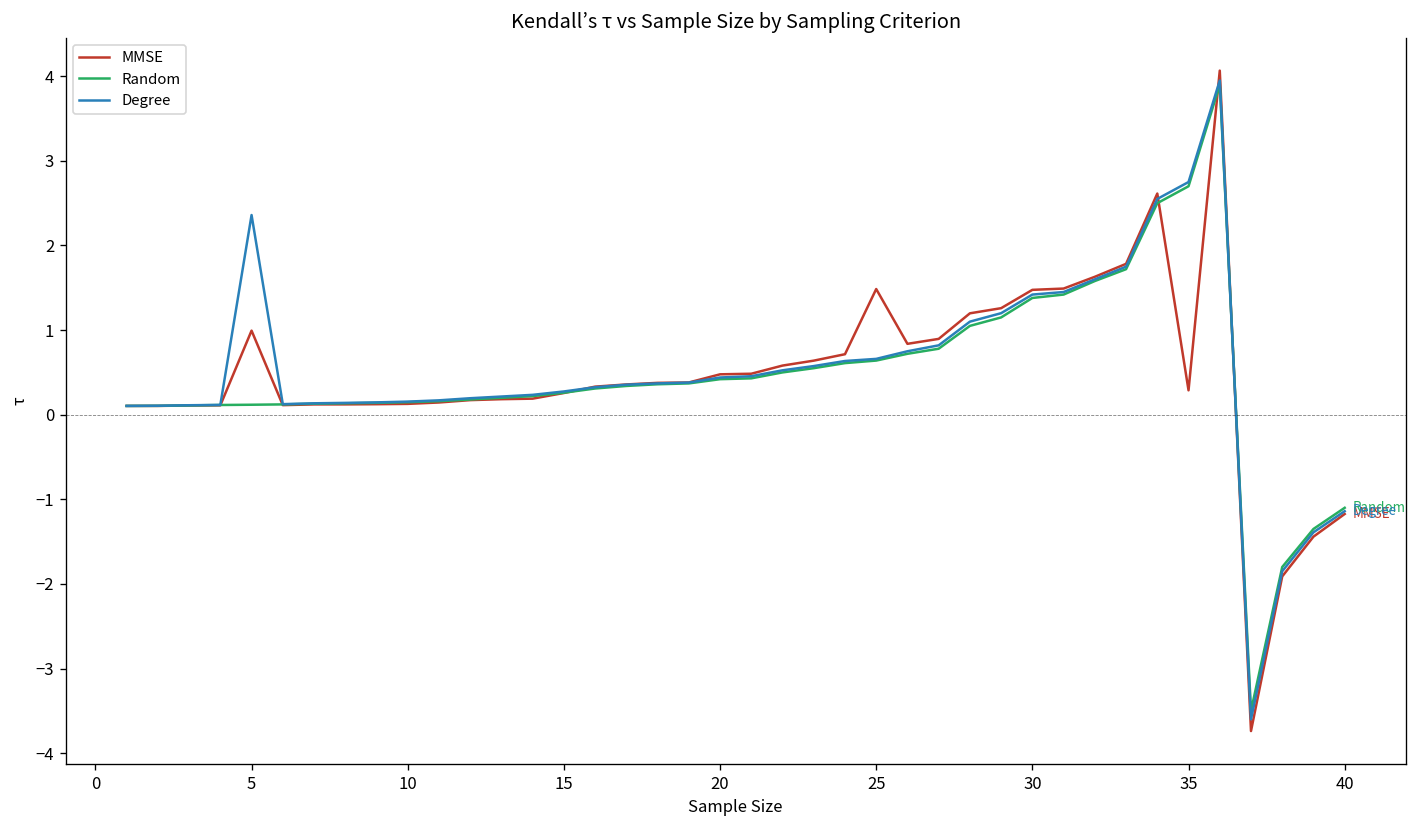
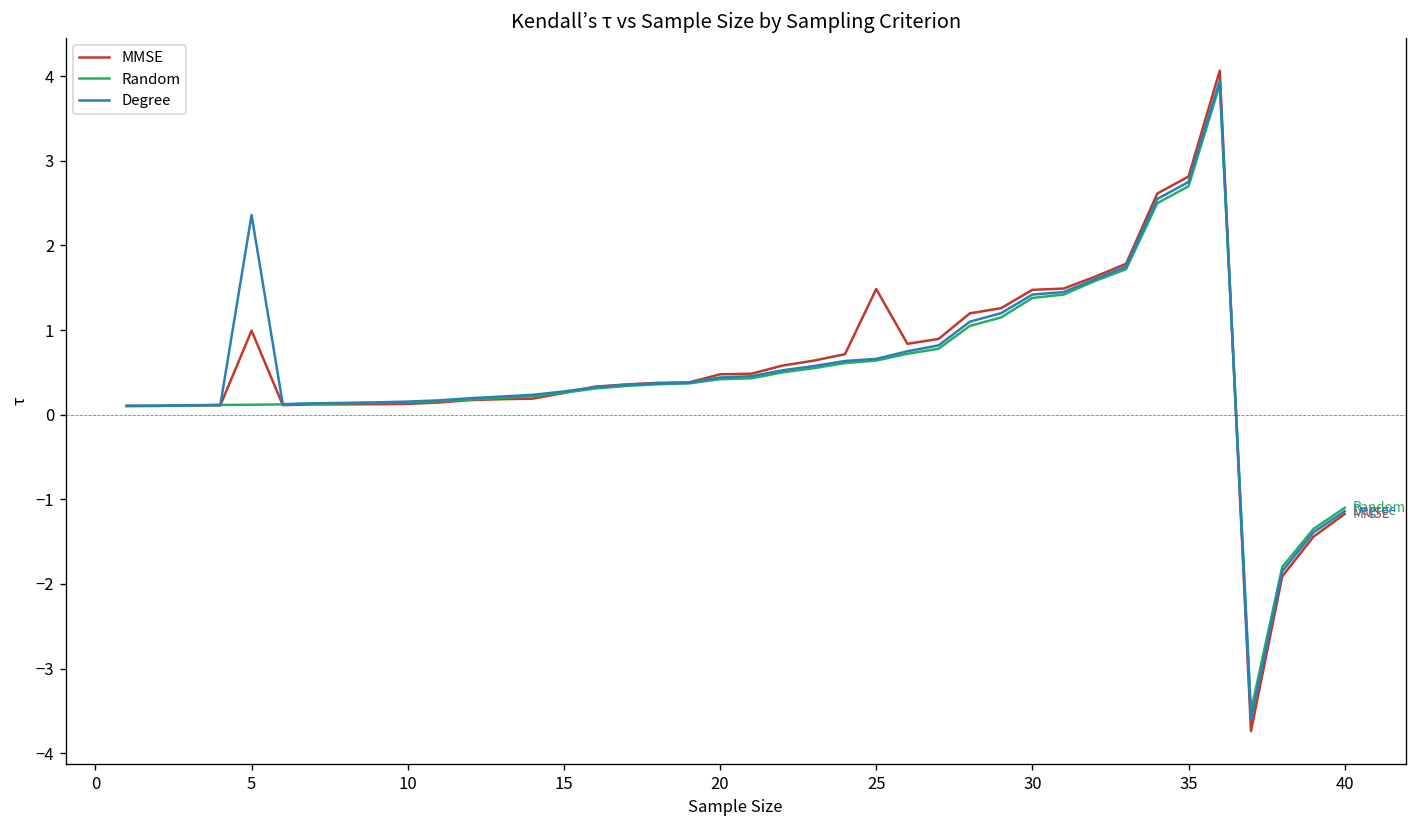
  {
    "MMSE": {
      "5": 1.0,
      "20": 0.5,
      "25": 1.5,
      "30": 1.5,
-     "35": 0.3
+     "35": 2.8
    },
    "Random": {
      "5": 0.1,
      "30": 1.4,
      "35": 2.7,
      "40": -1.1
    },
    "Degree": {
      "5": 2.4,
      "30": 1.4,
      "35": 2.8
    }
  }
